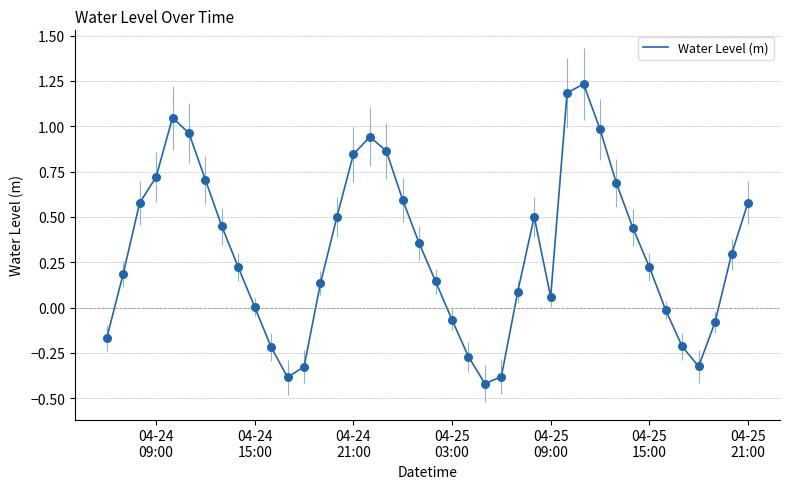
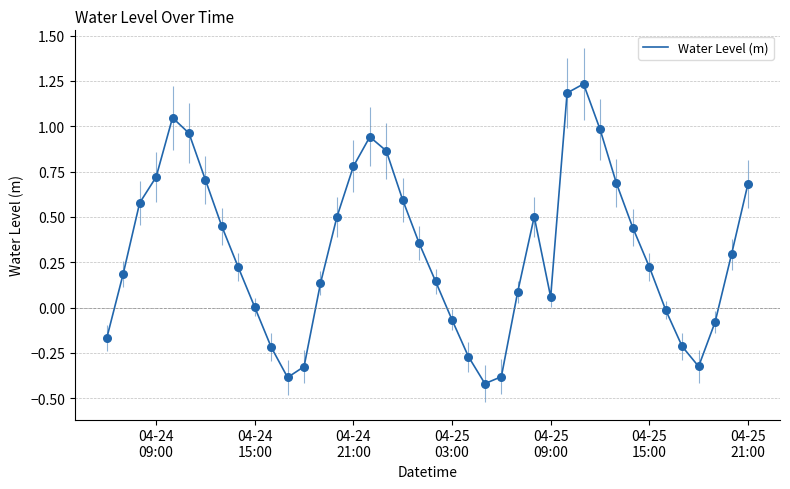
  {
    "04-24 09:00": 0.72,
    "04-24 15:00": 0.00,
-   "04-24 21:00": 0.85,
+   "04-24 21:00": 0.78,
    "04-25 03:00": -0.07,
    "04-25 09:00": 0.06,
    "04-25 15:00": 0.22,
-   "04-25 21:00": 0.58
+   "04-25 21:00": 0.68
  }
